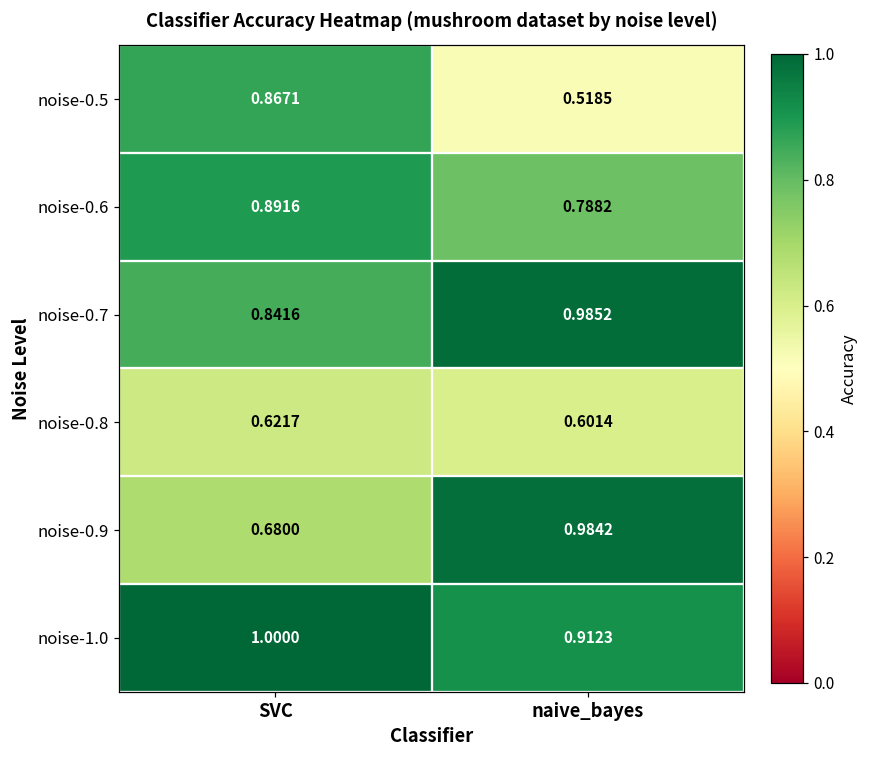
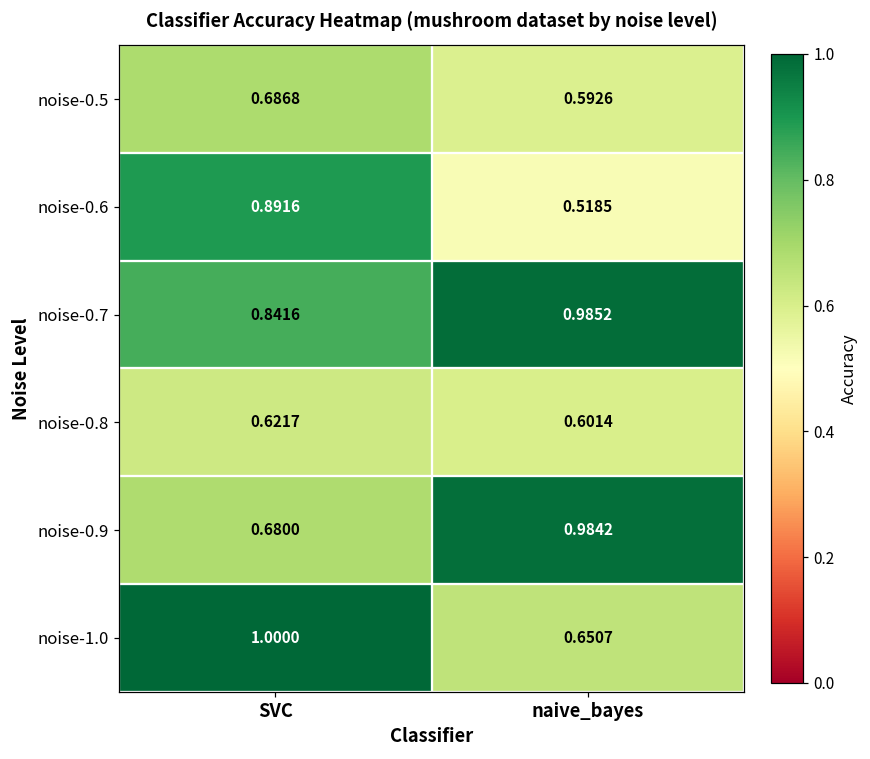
  {
    "noise-0.5": {
-     "SVC": 0.8671,
-     "naive_bayes": 0.5185
+     "SVC": 0.6868,
+     "naive_bayes": 0.5926
    },
    "noise-0.6": {
      "SVC": 0.8916,
-     "naive_bayes": 0.7882
+     "naive_bayes": 0.5185
    },
    "noise-0.7": {
      "SVC": 0.8416,
      "naive_bayes": 0.9852
    },
    "noise-0.8": {
      "SVC": 0.6217,
      "naive_bayes": 0.6014
    },
    "noise-0.9": {
      "SVC": 0.6800,
      "naive_bayes": 0.9842
    },
    "noise-1.0": {
      "SVC": 1.0000,
-     "naive_bayes": 0.9123
+     "naive_bayes": 0.6507
    }
  }
